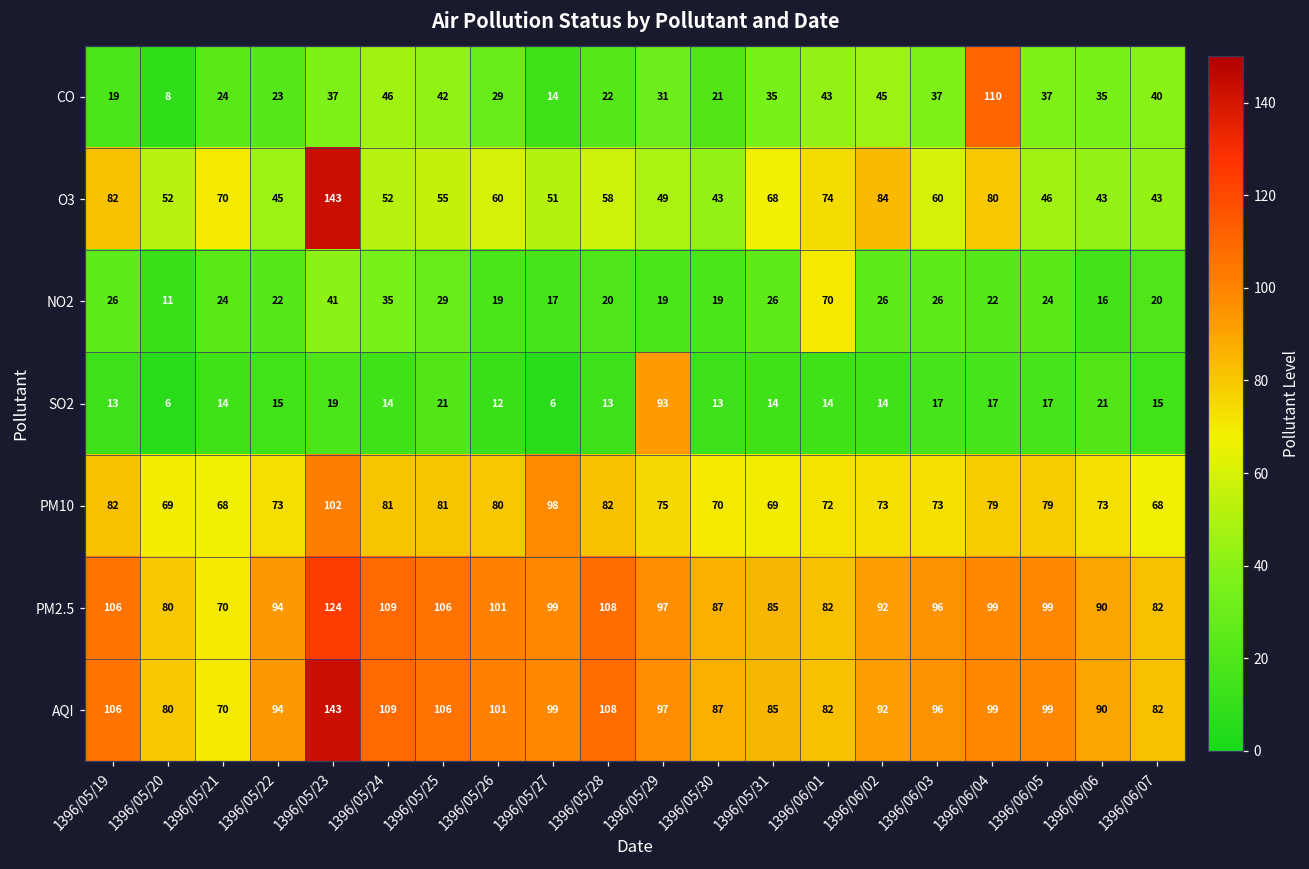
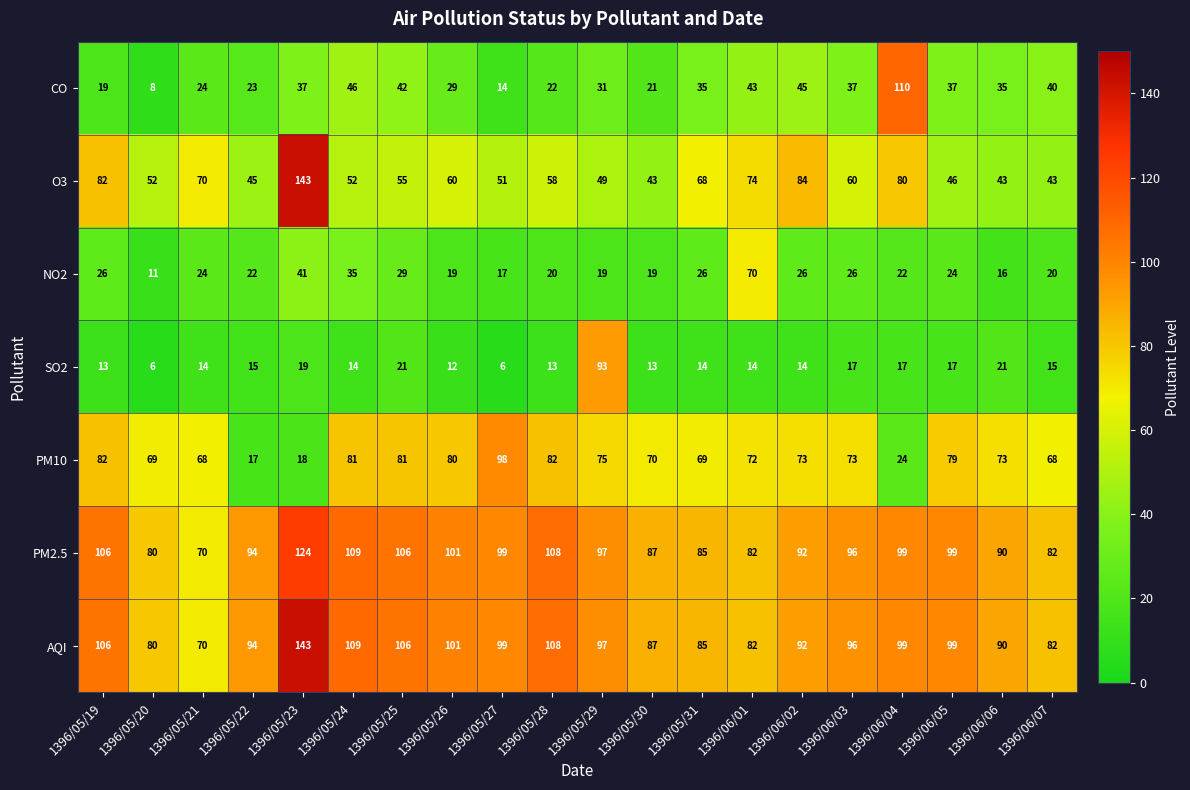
  {
    "CO": {
      "1396/05/19": 19,
      "1396/05/20": 8,
      "1396/05/21": 24,
      "1396/05/22": 23,
      "1396/05/23": 37,
      "1396/05/24": 46,
      "1396/05/25": 42,
      "1396/05/26": 29,
      "1396/05/27": 14,
      "1396/05/28": 22,
      "1396/05/29": 31,
      "1396/05/30": 21,
      "1396/05/31": 35,
      "1396/06/01": 43,
      "1396/06/02": 45,
      "1396/06/03": 37,
      "1396/06/04": 110,
      "1396/06/05": 37,
      "1396/06/06": 35,
      "1396/06/07": 40
    },
    "O3": {
      "1396/05/19": 82,
      "1396/05/20": 52,
      "1396/05/21": 70,
      "1396/05/22": 45,
      "1396/05/23": 143,
      "1396/05/24": 52,
      "1396/05/25": 55,
      "1396/05/26": 60,
      "1396/05/27": 51,
      "1396/05/28": 58,
      "1396/05/29": 49,
      "1396/05/30": 43,
      "1396/05/31": 68,
      "1396/06/01": 74,
      "1396/06/02": 84,
      "1396/06/03": 60,
      "1396/06/04": 80,
      "1396/06/05": 46,
      "1396/06/06": 43,
      "1396/06/07": 43
    },
    "NO2": {
      "1396/05/19": 26,
      "1396/05/20": 11,
      "1396/05/21": 24,
      "1396/05/22": 22,
      "1396/05/23": 41,
      "1396/05/24": 35,
      "1396/05/25": 29,
      "1396/05/26": 19,
      "1396/05/27": 17,
      "1396/05/28": 20,
      "1396/05/29": 19,
      "1396/05/30": 19,
      "1396/05/31": 26,
      "1396/06/01": 70,
      "1396/06/02": 26,
      "1396/06/03": 26,
      "1396/06/04": 22,
      "1396/06/05": 24,
      "1396/06/06": 16,
      "1396/06/07": 20
    },
    "SO2": {
      "1396/05/19": 13,
      "1396/05/20": 6,
      "1396/05/21": 14,
      "1396/05/22": 15,
      "1396/05/23": 19,
      "1396/05/24": 14,
      "1396/05/25": 21,
      "1396/05/26": 12,
      "1396/05/27": 6,
      "1396/05/28": 13,
      "1396/05/29": 93,
      "1396/05/30": 13,
      "1396/05/31": 14,
      "1396/06/01": 14,
      "1396/06/02": 14,
      "1396/06/03": 17,
      "1396/06/04": 17,
      "1396/06/05": 17,
      "1396/06/06": 21,
      "1396/06/07": 15
    },
    "PM10": {
      "1396/05/19": 82,
      "1396/05/20": 69,
      "1396/05/21": 68,
-     "1396/05/22": 73,
-     "1396/05/23": 102,
+     "1396/05/22": 17,
+     "1396/05/23": 18,
      "1396/05/24": 81,
      "1396/05/25": 81,
      "1396/05/26": 80,
      "1396/05/27": 98,
      "1396/05/28": 82,
      "1396/05/29": 75,
      "1396/05/30": 70,
      "1396/05/31": 69,
      "1396/06/01": 72,
      "1396/06/02": 73,
      "1396/06/03": 73,
-     "1396/06/04": 79,
+     "1396/06/04": 24,
      "1396/06/05": 79,
      "1396/06/06": 73,
      "1396/06/07": 68
    },
    "PM2.5": {
      "1396/05/19": 106,
      "1396/05/20": 80,
      "1396/05/21": 70,
      "1396/05/22": 94,
      "1396/05/23": 124,
      "1396/05/24": 109,
      "1396/05/25": 106,
      "1396/05/26": 101,
      "1396/05/27": 99,
      "1396/05/28": 108,
      "1396/05/29": 97,
      "1396/05/30": 87,
      "1396/05/31": 85,
      "1396/06/01": 82,
      "1396/06/02": 92,
      "1396/06/03": 96,
      "1396/06/04": 99,
      "1396/06/05": 99,
      "1396/06/06": 90,
      "1396/06/07": 82
    },
    "AQI": {
      "1396/05/19": 106,
      "1396/05/20": 80,
      "1396/05/21": 70,
      "1396/05/22": 94,
      "1396/05/23": 143,
      "1396/05/24": 109,
      "1396/05/25": 106,
      "1396/05/26": 101,
      "1396/05/27": 99,
      "1396/05/28": 108,
      "1396/05/29": 97,
      "1396/05/30": 87,
      "1396/05/31": 85,
      "1396/06/01": 82,
      "1396/06/02": 92,
      "1396/06/03": 96,
      "1396/06/04": 99,
      "1396/06/05": 99,
      "1396/06/06": 90,
      "1396/06/07": 82
    }
  }
